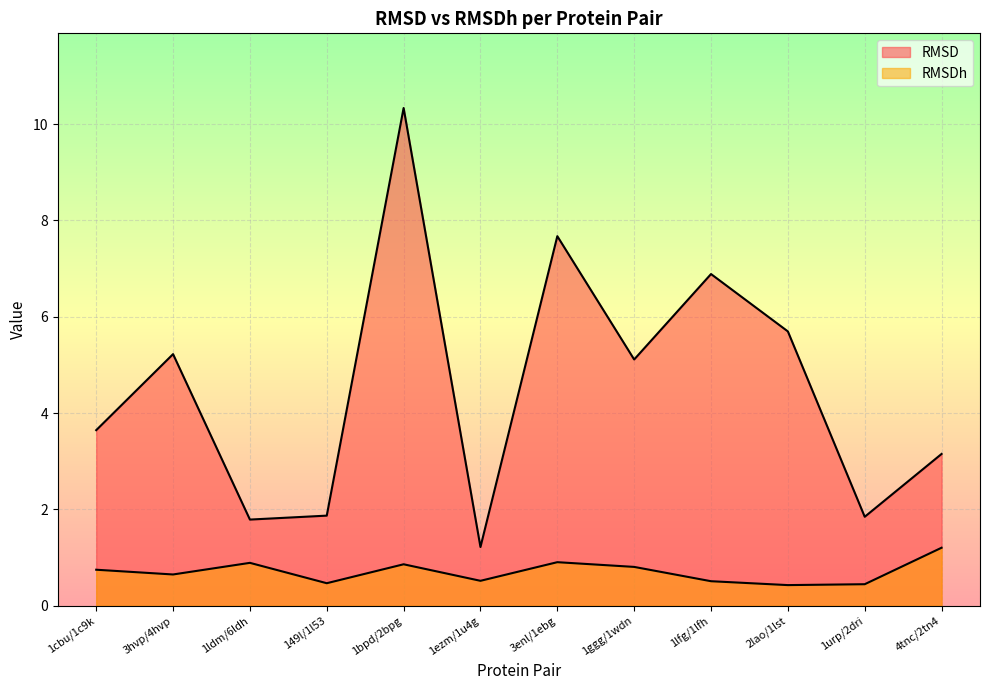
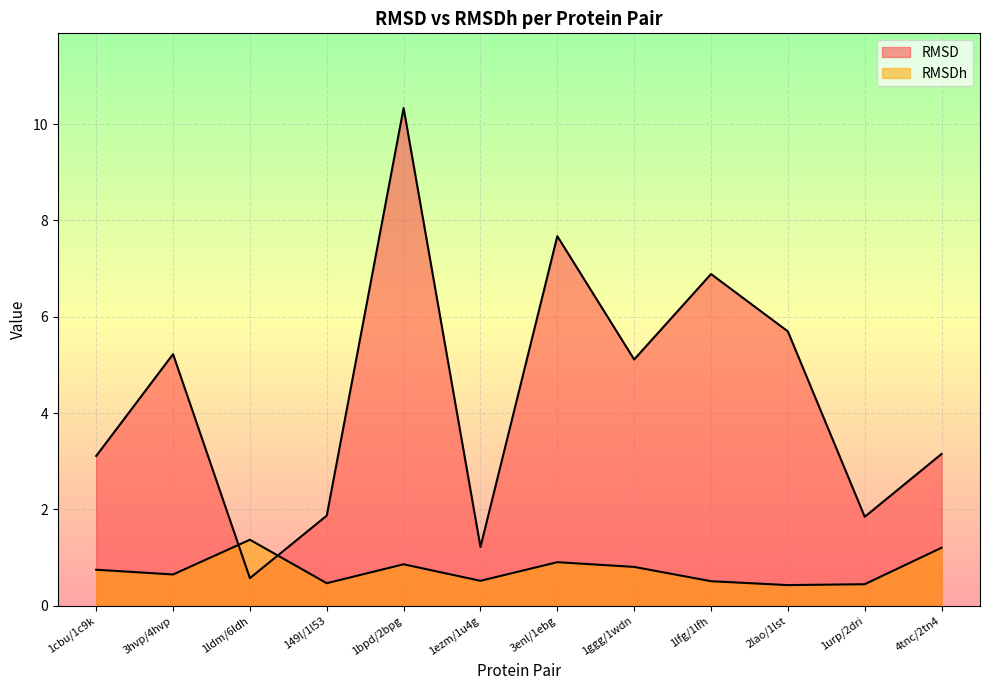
  {
    "RMSD": {
-     "1cbu/1c9k": 3.6,
+     "1cbu/1c9k": 3.1,
      "3hvp/4hvp": 5.2,
-     "1ldm/6ldh": 1.8,
+     "1ldm/6ldh": 0.6,
      "149l/1l53": 1.9,
      "1bpd/2bpg": 10.3,
      "1ezm/1u4g": 1.2,
      "3enl/1ebg": 7.7,
      "1ggg/1wdn": 5.1,
      "1lfg/1lfh": 6.9,
      "2lao/1lst": 5.7,
      "1urp/2dri": 1.8,
      "4tnc/2tn4": 3.2
    },
    "RMSDh": {
      "1cbu/1c9k": 0.7,
      "3hvp/4hvp": 0.6,
-     "1ldm/6ldh": 0.9,
+     "1ldm/6ldh": 1.4,
      "149l/1l53": 0.5,
      "1bpd/2bpg": 0.9,
      "1ezm/1u4g": 0.5,
      "3enl/1ebg": 0.9,
      "1ggg/1wdn": 0.8,
      "1lfg/1lfh": 0.5,
      "2lao/1lst": 0.4,
      "1urp/2dri": 0.4,
      "4tnc/2tn4": 1.2
    }
  }
